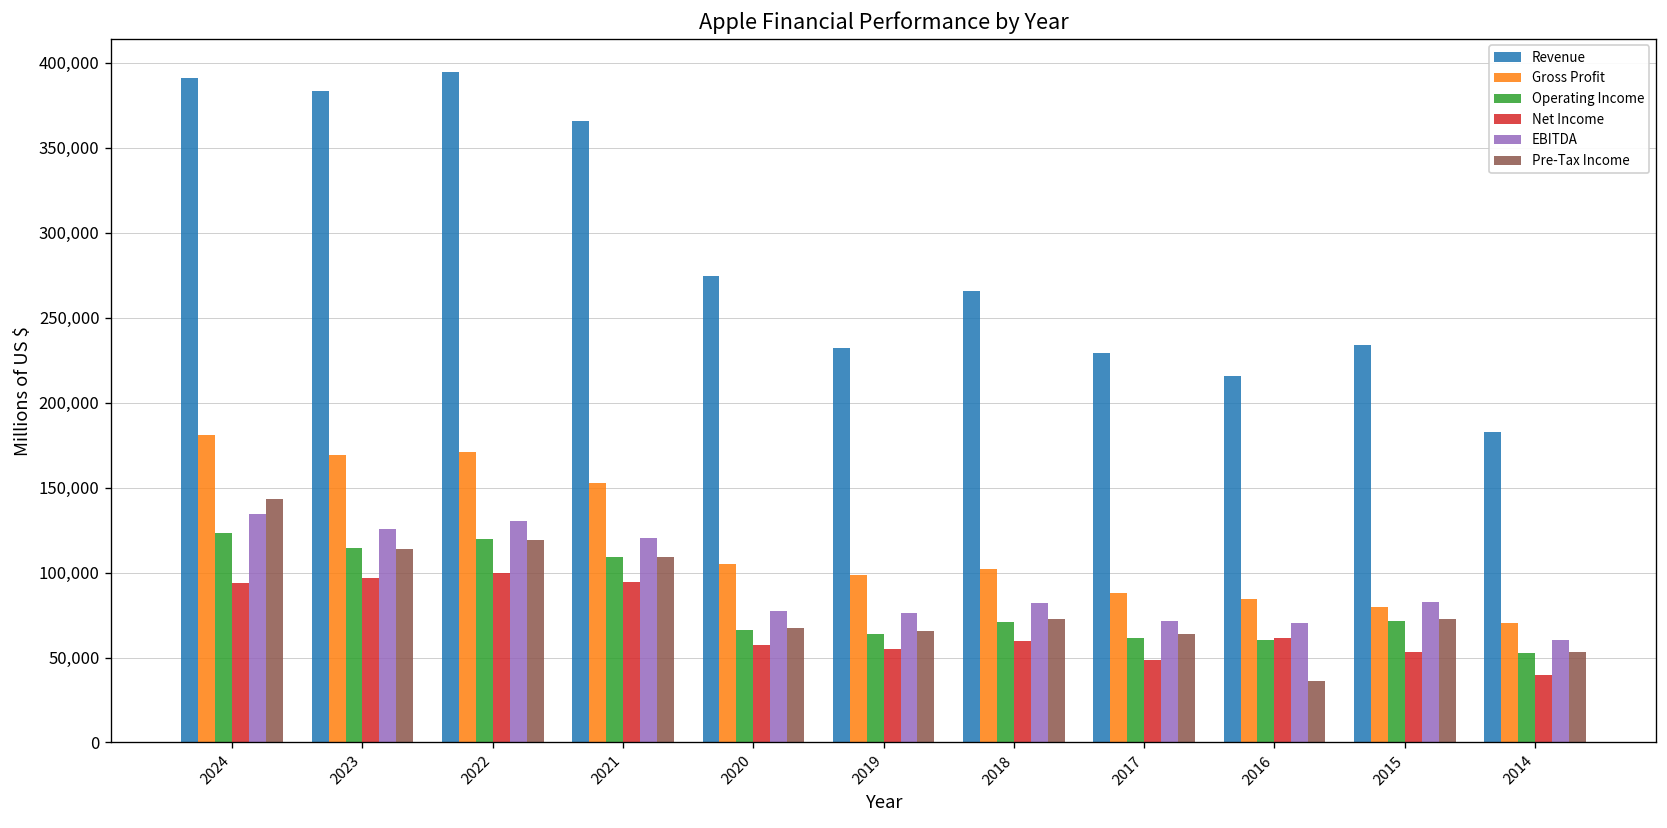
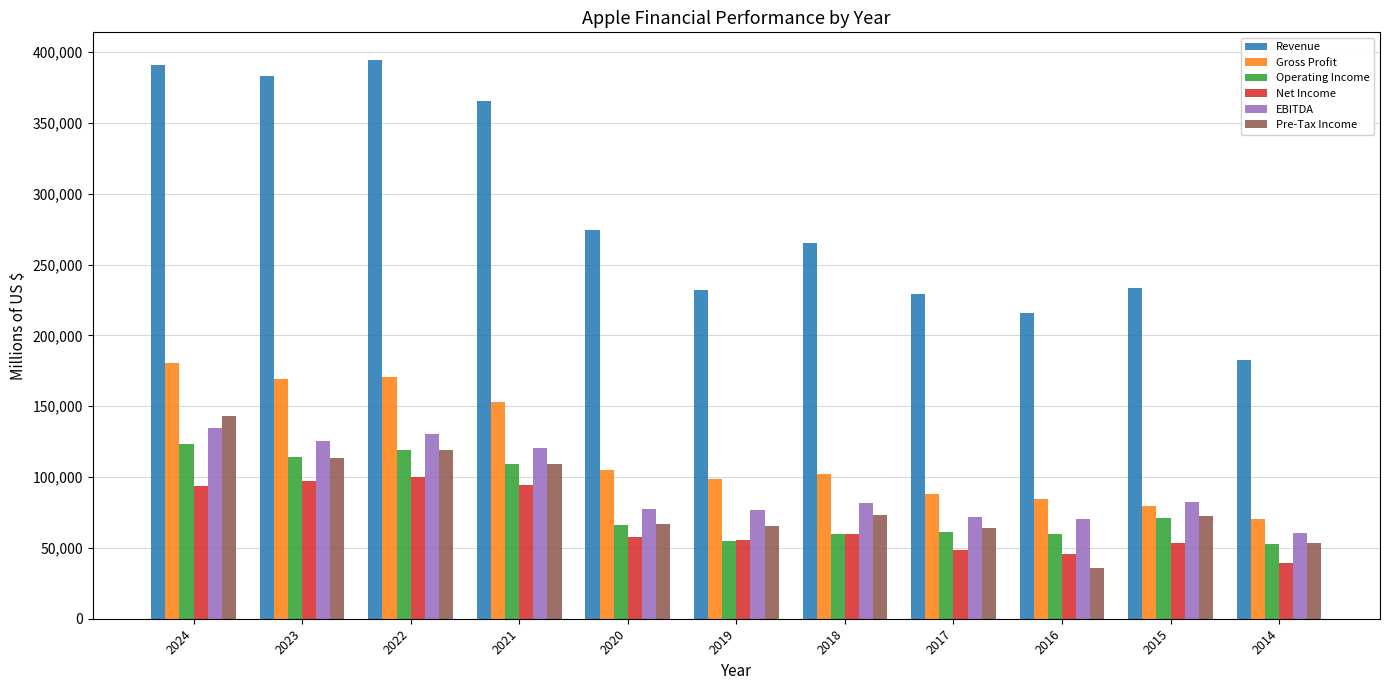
  {
    "Revenue": {
      "2024": "391,000",
      "2023": "383,000",
      "2022": "394,000",
      "2021": "366,000",
      "2020": "275,000",
      "2019": "232,000",
      "2018": "266,000",
      "2017": "229,000",
      "2016": "216,000",
      "2015": "234,000",
      "2014": "183,000"
    },
    "Gross Profit": {
      "2024": "181,000",
      "2023": "169,000",
      "2022": "171,000",
      "2021": "153,000",
      "2020": "105,000",
      "2019": "98,000",
      "2018": "102,000",
      "2017": "88,000",
      "2016": "84,000",
      "2015": "80,000",
      "2014": "71,000"
    },
    "Operating Income": {
      "2024": "123,000",
      "2023": "114,000",
      "2022": "119,000",
      "2021": "109,000",
      "2020": "66,000",
-     "2019": "64,000",
-     "2018": "71,000",
+     "2019": "55,000",
+     "2018": "60,000",
      "2017": "61,000",
      "2016": "60,000",
      "2015": "71,000",
      "2014": "53,000"
    },
    "Net Income": {
      "2024": "94,000",
      "2023": "97,000",
      "2022": "100,000",
      "2021": "95,000",
      "2020": "57,000",
      "2019": "55,000",
      "2018": "60,000",
      "2017": "48,000",
-     "2016": "62,000",
+     "2016": "46,000",
      "2015": "53,000",
      "2014": "40,000"
    },
    "EBITDA": {
      "2024": "135,000",
      "2023": "126,000",
      "2022": "131,000",
      "2021": "120,000",
      "2020": "77,000",
      "2019": "76,000",
      "2018": "82,000",
      "2017": "72,000",
      "2016": "71,000",
      "2015": "82,000",
      "2014": "60,000"
    },
    "Pre-Tax Income": {
      "2024": "143,000",
      "2023": "114,000",
      "2022": "119,000",
      "2021": "109,000",
      "2020": "67,000",
      "2019": "66,000",
      "2018": "73,000",
      "2017": "64,000",
      "2016": "36,000",
      "2015": "73,000",
      "2014": "53,000"
    }
  }
